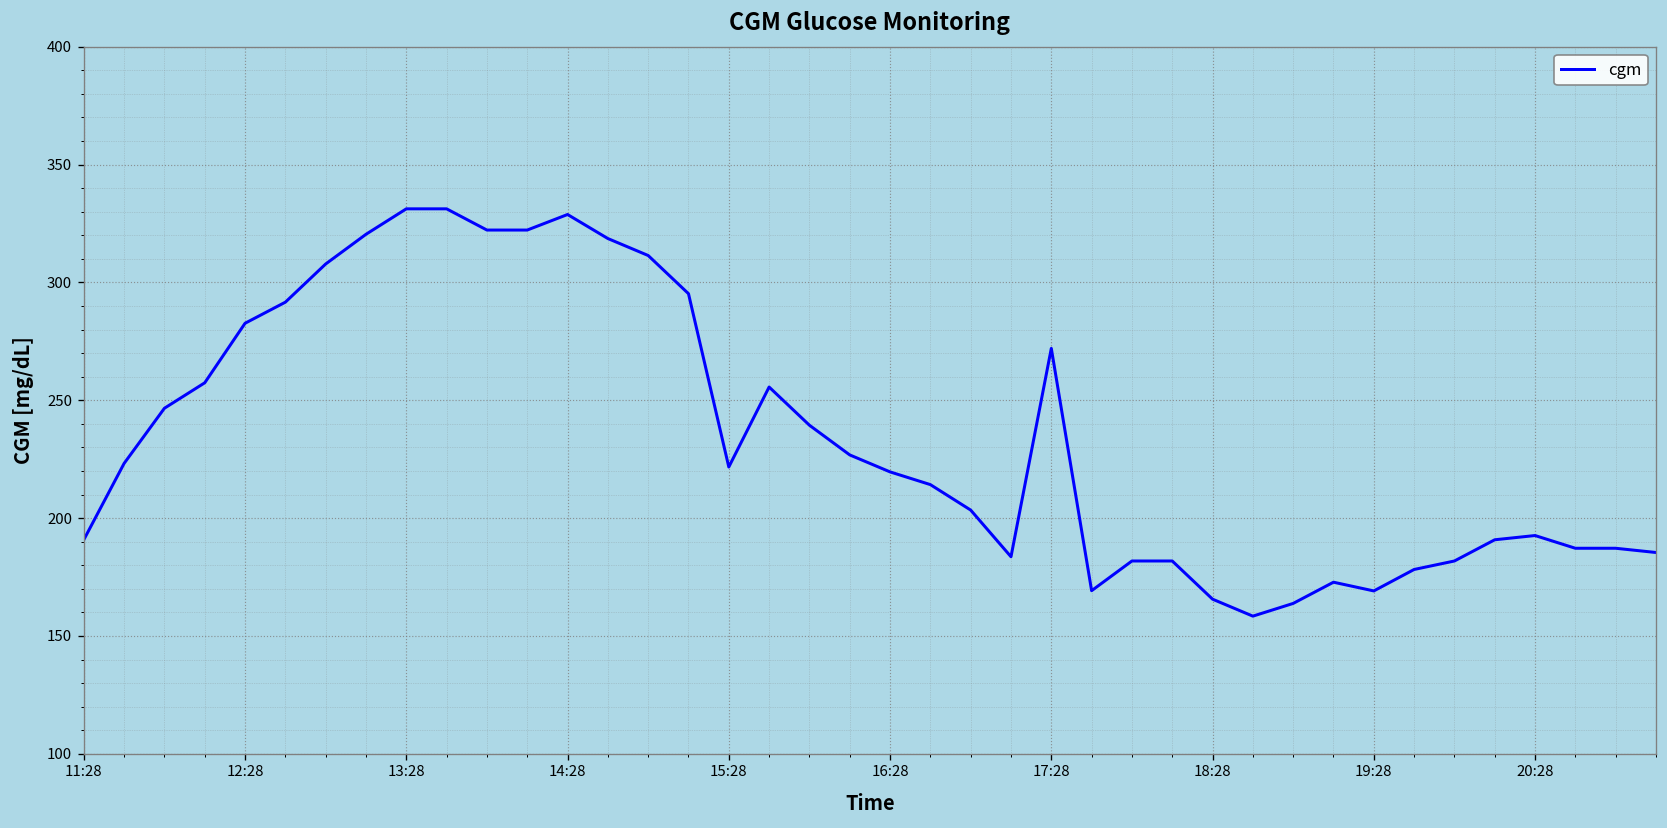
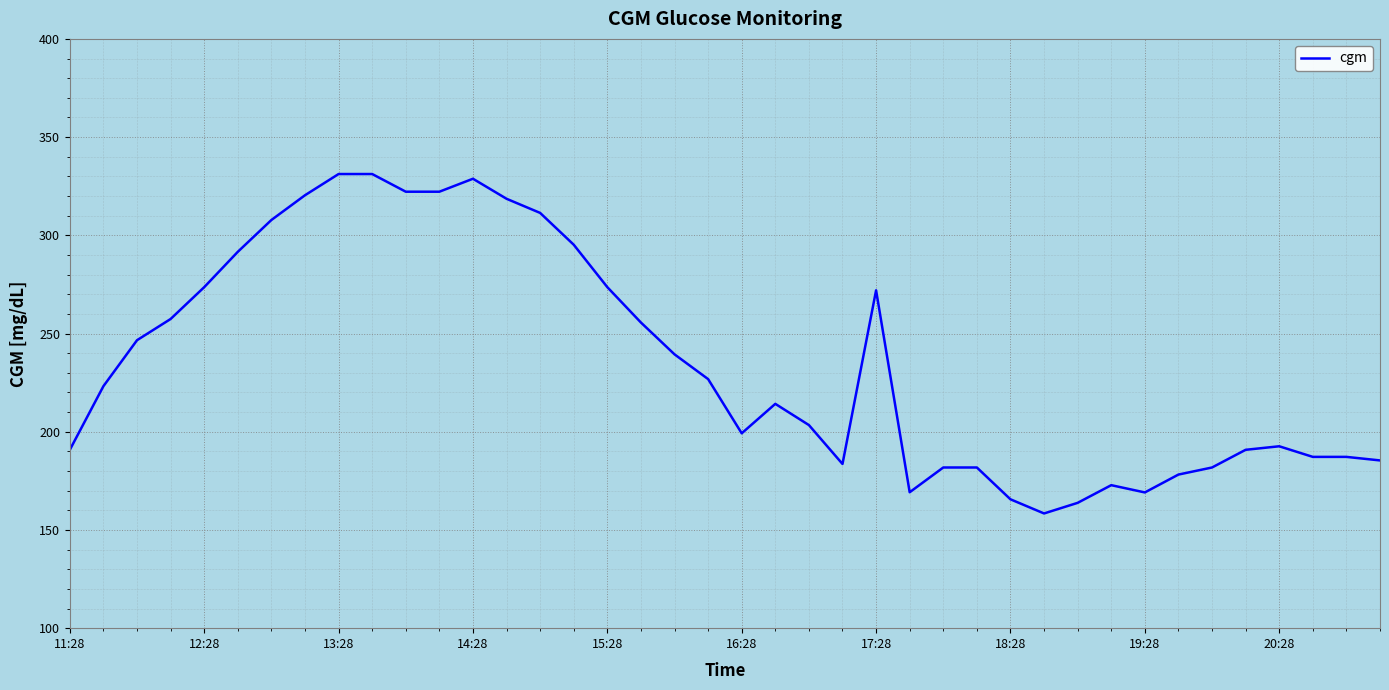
  {
    "11:28": 191,
-   "12:28": 283,
+   "12:28": 274,
    "13:28": 331,
    "14:28": 329,
-   "15:28": 222,
-   "16:28": 220,
+   "15:28": 274,
+   "16:28": 199,
    "17:28": 272,
    "18:28": 166,
    "19:28": 169,
    "20:28": 193
  }
